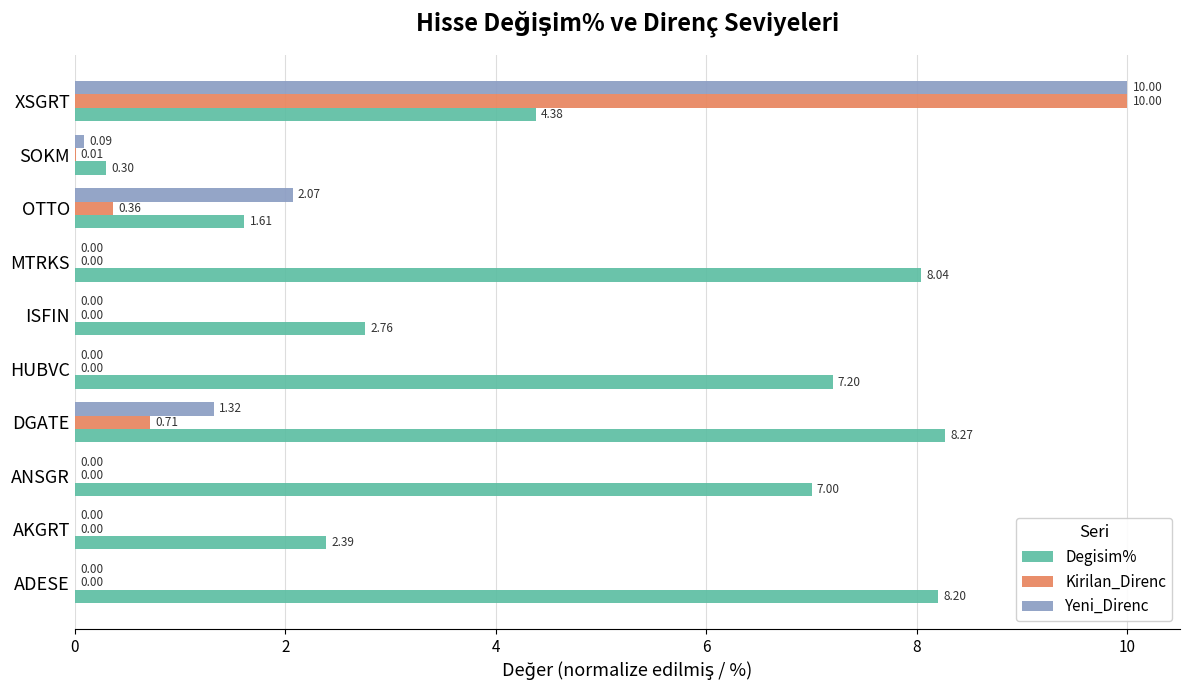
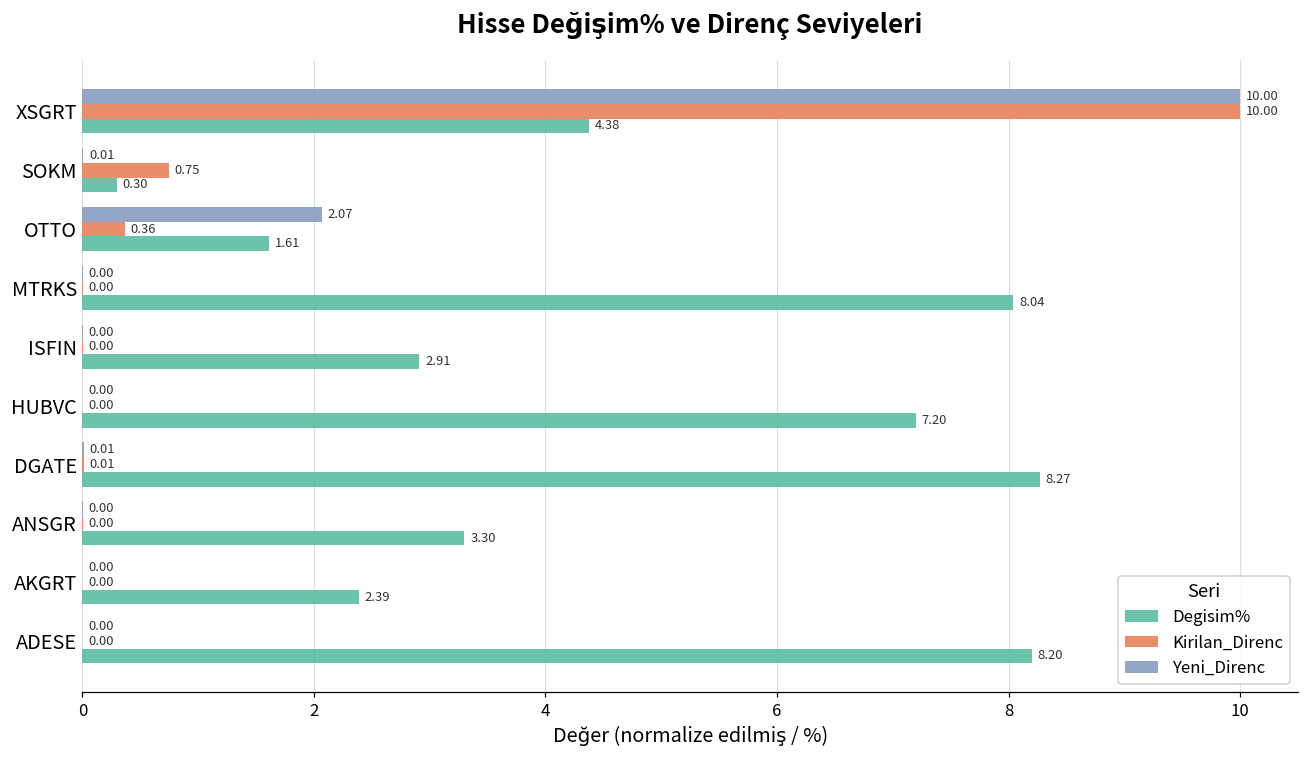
  {
    "Degisim%": {
      "XSGRT": 4.38,
      "SOKM": 0.30,
      "OTTO": 1.61,
      "MTRKS": 8.04,
-     "ISFIN": 2.76,
+     "ISFIN": 2.91,
      "HUBVC": 7.20,
      "DGATE": 8.27,
-     "ANSGR": 7.00,
+     "ANSGR": 3.30,
      "AKGRT": 2.39,
      "ADESE": 8.20
    },
    "Kirilan_Direnc": {
      "XSGRT": 10.00,
-     "SOKM": 0.01,
+     "SOKM": 0.75,
      "OTTO": 0.36,
      "MTRKS": 0.00,
      "ISFIN": 0.00,
      "HUBVC": 0.00,
-     "DGATE": 0.71,
+     "DGATE": 0.01,
      "ANSGR": 0.00,
      "AKGRT": 0.00,
      "ADESE": 0.00
    },
    "Yeni_Direnc": {
      "XSGRT": 10.00,
-     "SOKM": 0.09,
+     "SOKM": 0.01,
      "OTTO": 2.07,
      "MTRKS": 0.00,
      "ISFIN": 0.00,
      "HUBVC": 0.00,
-     "DGATE": 1.32,
+     "DGATE": 0.01,
      "ANSGR": 0.00,
      "AKGRT": 0.00,
      "ADESE": 0.00
    }
  }
